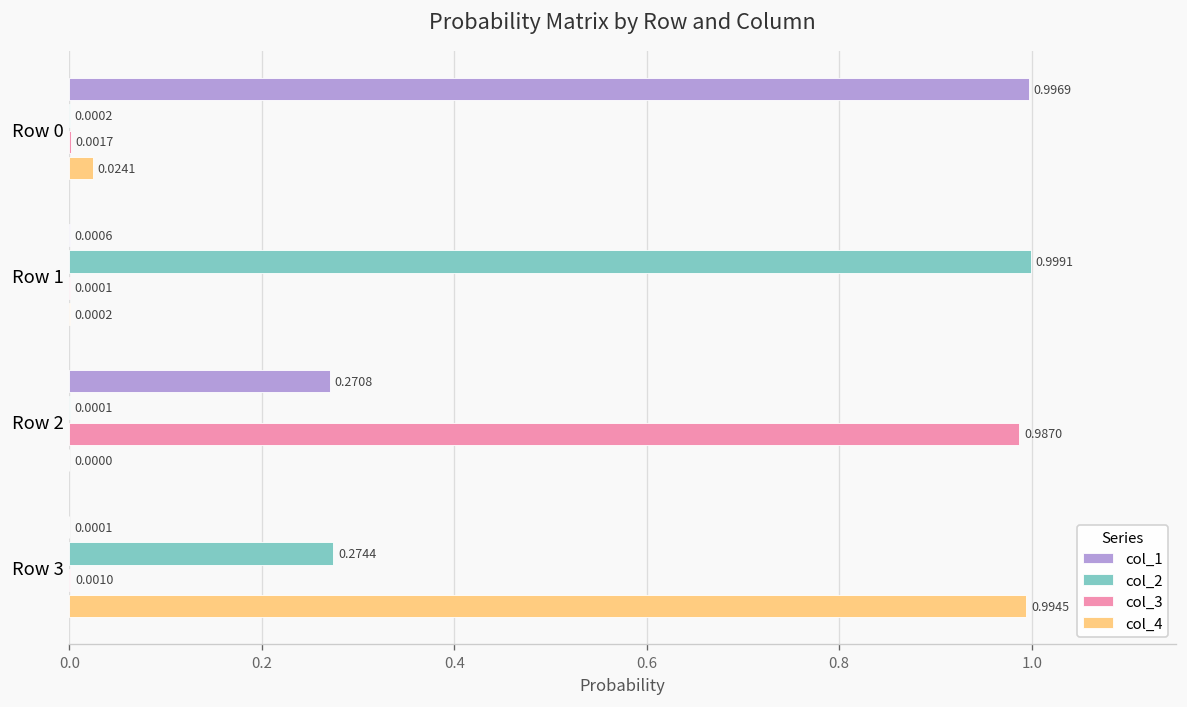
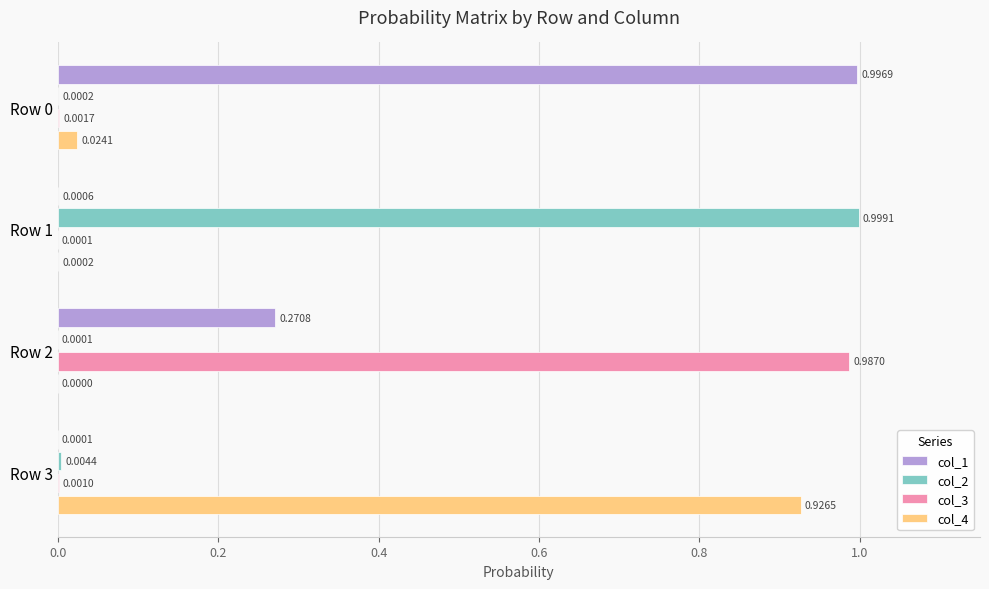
  {
    "col_1": {
      "Row 0": 0.9969,
      "Row 1": 0.0006,
      "Row 2": 0.2708,
      "Row 3": 0.0001
    },
    "col_2": {
      "Row 0": 0.0002,
      "Row 1": 0.9991,
      "Row 2": 0.0001,
-     "Row 3": 0.2744
+     "Row 3": 0.0044
    },
    "col_3": {
      "Row 0": 0.0017,
      "Row 1": 0.0001,
      "Row 2": 0.9870,
      "Row 3": 0.0010
    },
    "col_4": {
      "Row 0": 0.0241,
      "Row 1": 0.0002,
      "Row 2": 0.0000,
-     "Row 3": 0.9945
+     "Row 3": 0.9265
    }
  }
